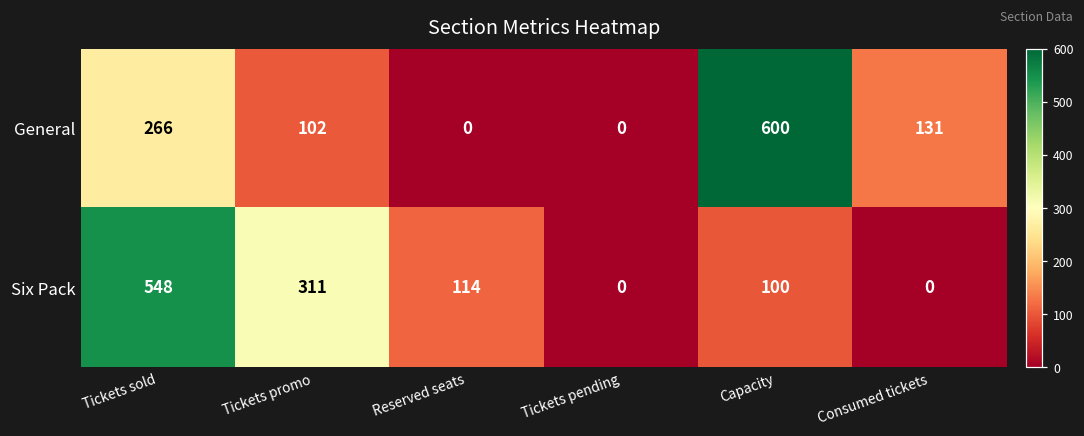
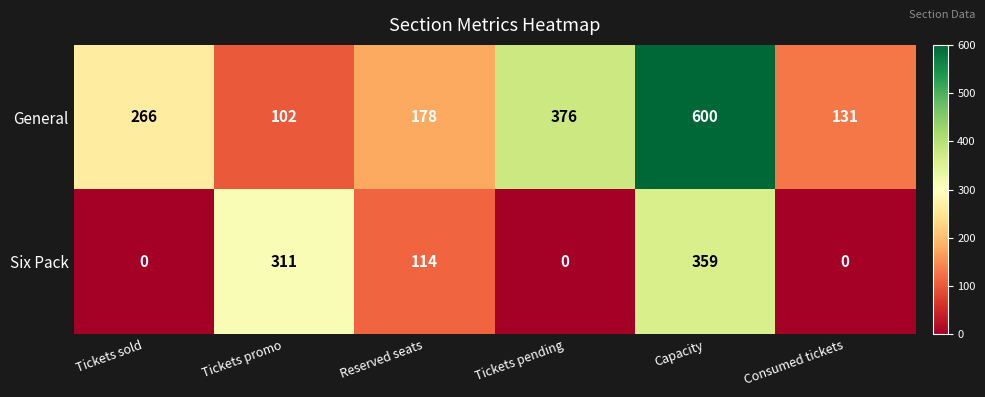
  {
    "General": {
      "Tickets sold": 266,
      "Tickets promo": 102,
-     "Reserved seats": 0,
-     "Tickets pending": 0,
+     "Reserved seats": 178,
+     "Tickets pending": 376,
      "Capacity": 600,
      "Consumed tickets": 131
    },
    "Six Pack": {
-     "Tickets sold": 548,
+     "Tickets sold": 0,
      "Tickets promo": 311,
      "Reserved seats": 114,
      "Tickets pending": 0,
-     "Capacity": 100,
+     "Capacity": 359,
      "Consumed tickets": 0
    }
  }
